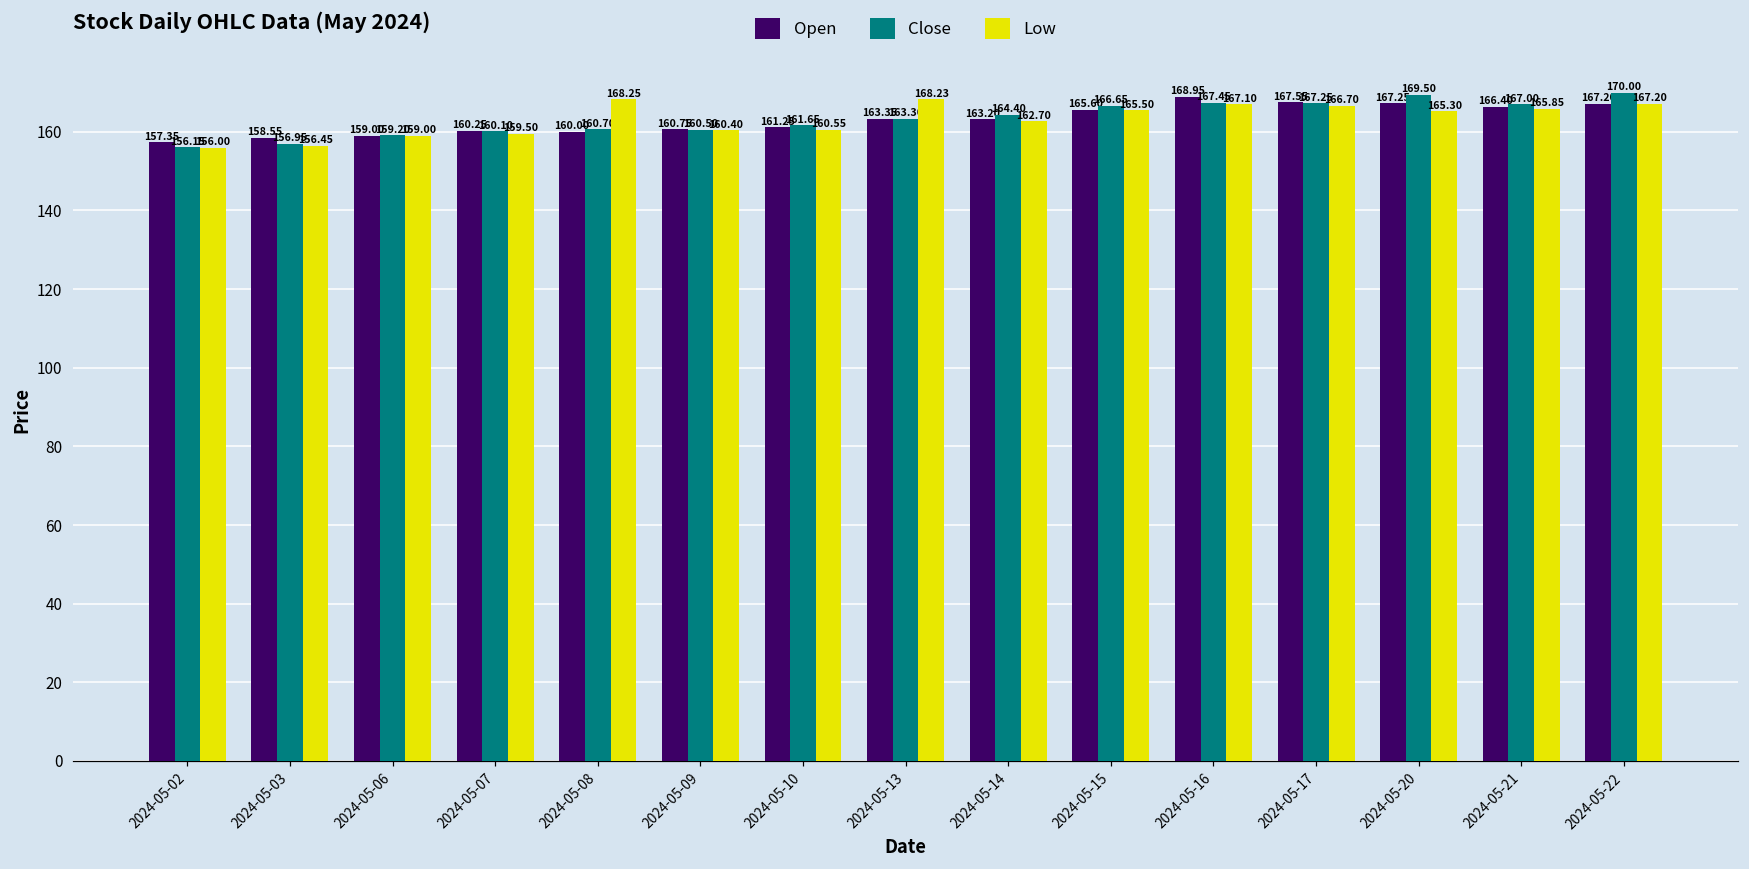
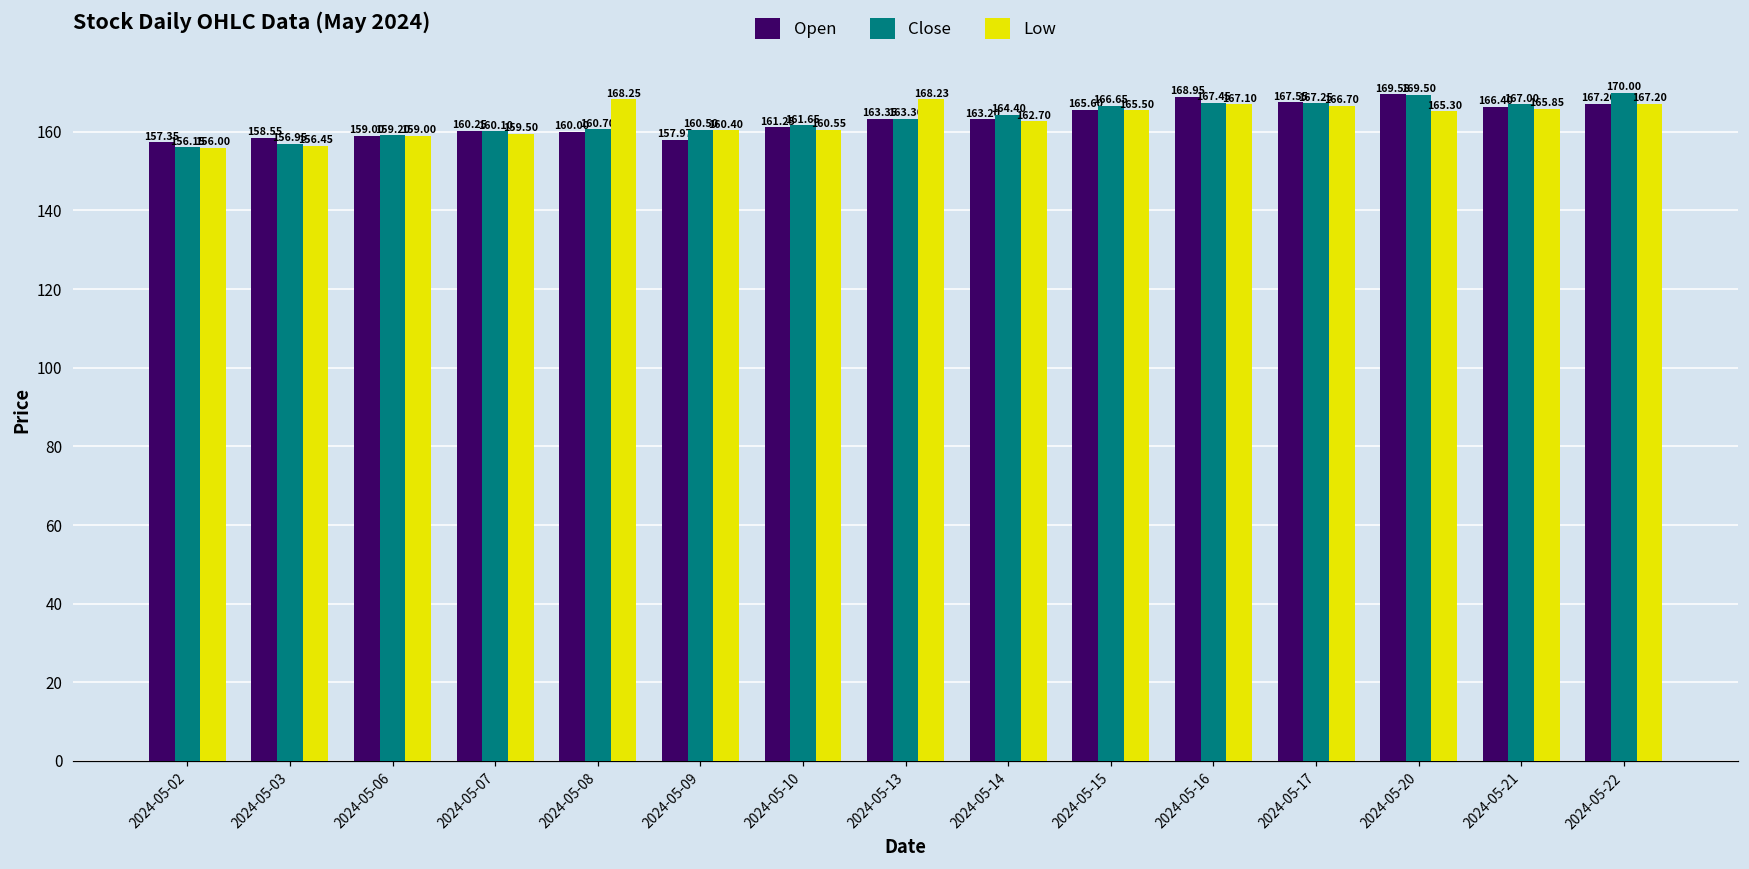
  {
    "Open": {
      "2024-05-03": 158.55,
-     "2024-05-09": 160.75,
+     "2024-05-09": 157.97,
      "2024-05-16": 168.95,
-     "2024-05-20": 167.25,
+     "2024-05-20": 169.58,
      "2024-05-22": 167.20
    },
    "Close": {
      "2024-05-22": 170.00
    },
    "Low": {
      "2024-05-08": 168.25,
      "2024-05-13": 168.23,
      "2024-05-14": 162.70,
      "2024-05-20": 165.30,
      "2024-05-22": 167.20
    }
  }
